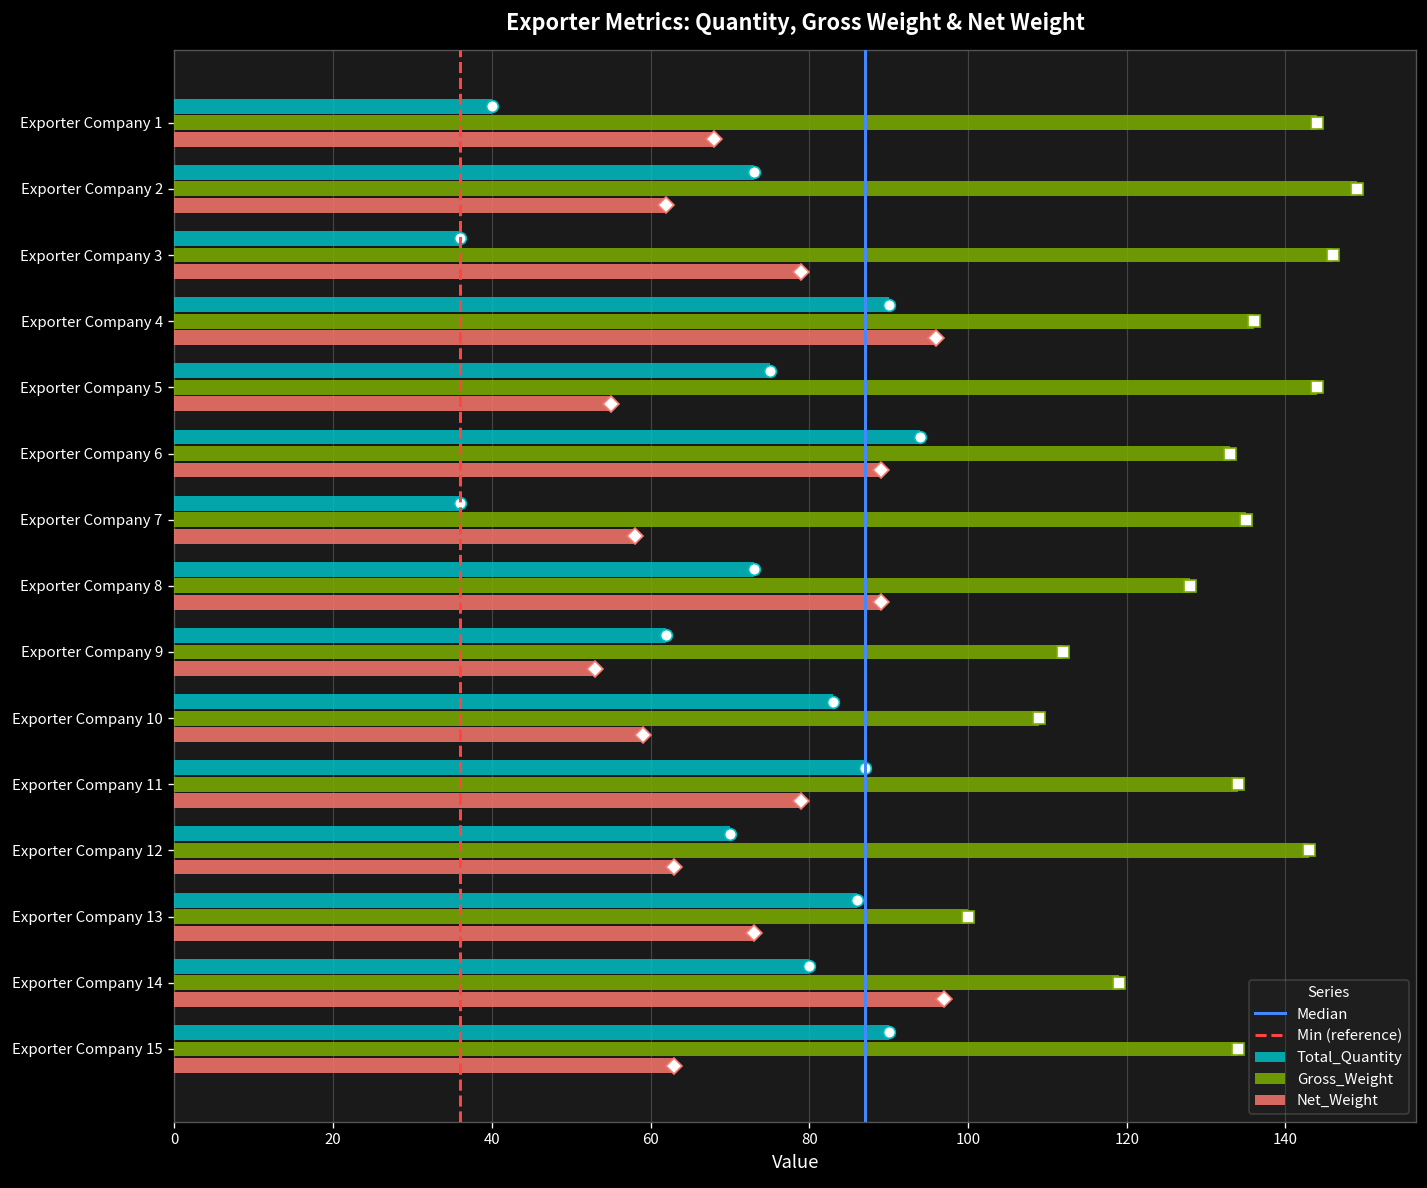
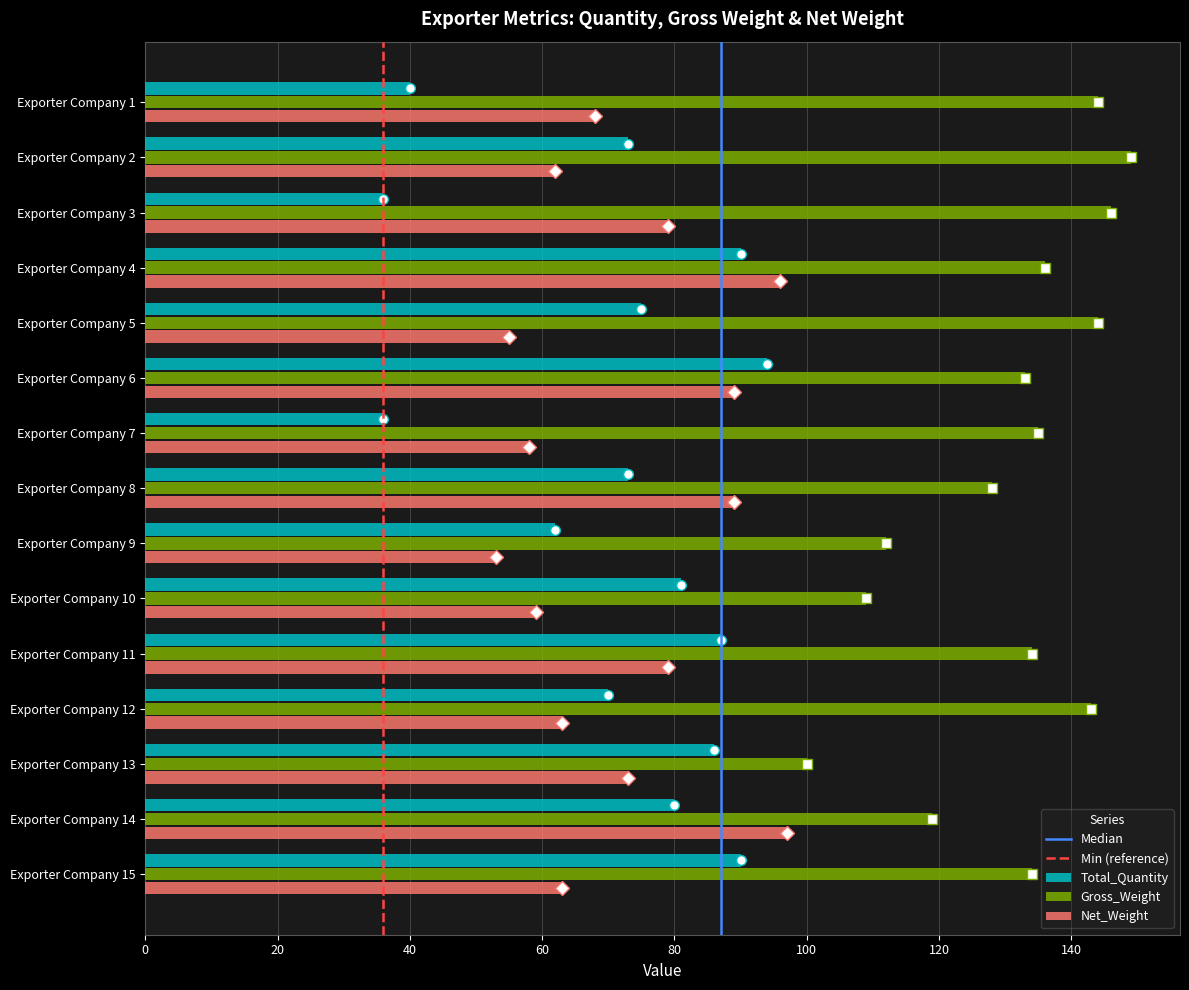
  {
    "Total_Quantity": {
      "Exporter Company 1": 40,
      "Exporter Company 2": 73,
      "Exporter Company 3": 36,
      "Exporter Company 4": 90,
      "Exporter Company 5": 75,
      "Exporter Company 6": 94,
      "Exporter Company 7": 36,
      "Exporter Company 8": 73,
      "Exporter Company 9": 62,
-     "Exporter Company 10": 83,
+     "Exporter Company 10": 81,
      "Exporter Company 11": 87,
      "Exporter Company 12": 70,
      "Exporter Company 13": 86,
      "Exporter Company 14": 80,
      "Exporter Company 15": 90
    },
    "Gross_Weight": {
      "Exporter Company 1": 144,
      "Exporter Company 2": 149,
      "Exporter Company 3": 146,
      "Exporter Company 4": 136,
      "Exporter Company 5": 144,
      "Exporter Company 6": 133,
      "Exporter Company 7": 135,
      "Exporter Company 8": 128,
      "Exporter Company 9": 112,
      "Exporter Company 10": 109,
      "Exporter Company 11": 134,
      "Exporter Company 12": 143,
      "Exporter Company 13": 100,
      "Exporter Company 14": 119,
      "Exporter Company 15": 134
    },
    "Net_Weight": {
      "Exporter Company 1": 68,
      "Exporter Company 2": 62,
      "Exporter Company 3": 79,
      "Exporter Company 4": 96,
      "Exporter Company 5": 55,
      "Exporter Company 6": 89,
      "Exporter Company 7": 58,
      "Exporter Company 8": 89,
      "Exporter Company 9": 53,
      "Exporter Company 10": 59,
      "Exporter Company 11": 79,
      "Exporter Company 12": 63,
      "Exporter Company 13": 73,
      "Exporter Company 14": 97,
      "Exporter Company 15": 63
    }
  }
